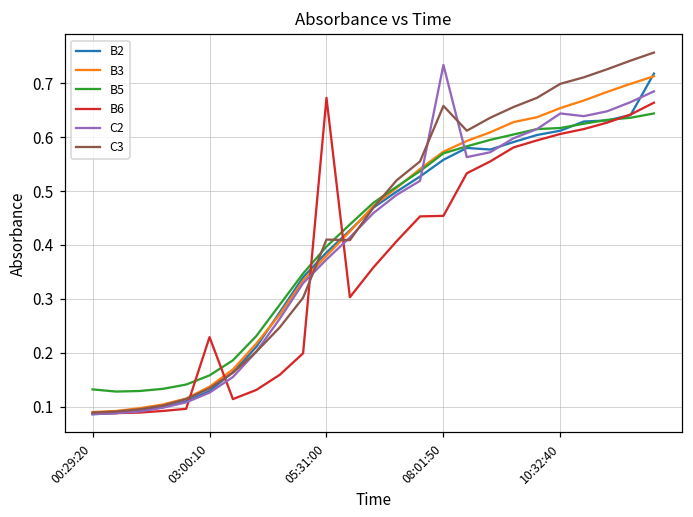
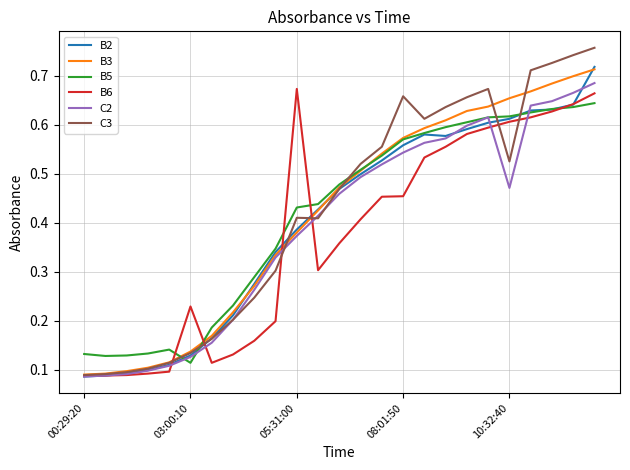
  {
    "B2": {
      "05:31:00": 0.39,
      "08:01:50": 0.56
    },
    "B3": {
      "05:31:00": 0.38,
      "10:32:40": 0.65
    },
    "B5": {
      "00:29:20": 0.13,
-     "03:00:10": 0.16,
-     "05:31:00": 0.40
+     "03:00:10": 0.11,
+     "05:31:00": 0.43
    },
    "B6": {
      "03:00:10": 0.23,
      "05:31:00": 0.67,
      "08:01:50": 0.45,
      "10:32:40": 0.61
    },
    "C2": {
      "05:31:00": 0.37,
-     "08:01:50": 0.73,
-     "10:32:40": 0.64
+     "08:01:50": 0.54,
+     "10:32:40": 0.47
    },
    "C3": {
      "05:31:00": 0.41,
      "08:01:50": 0.66,
-     "10:32:40": 0.70
+     "10:32:40": 0.53
    }
  }
